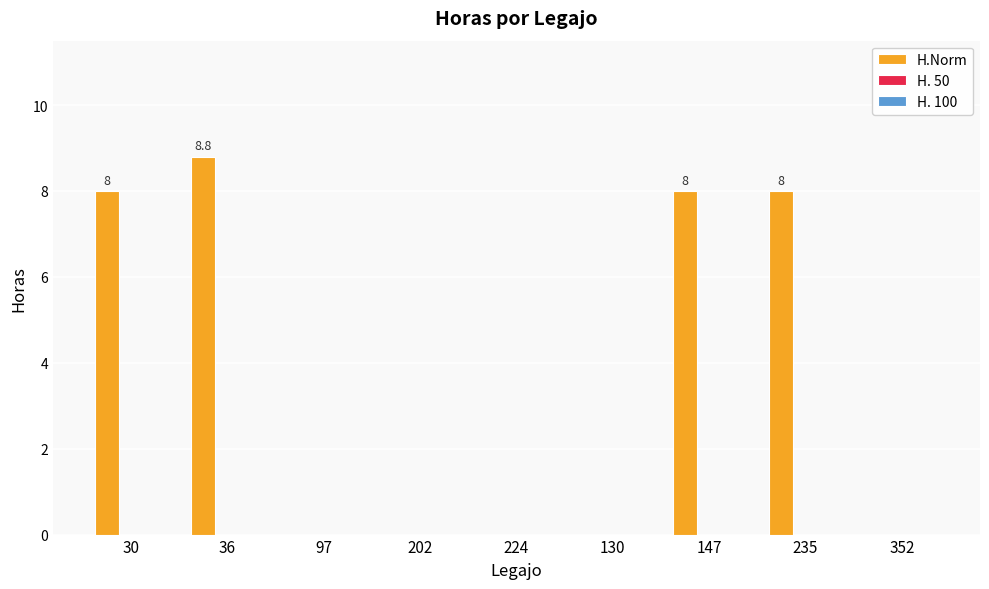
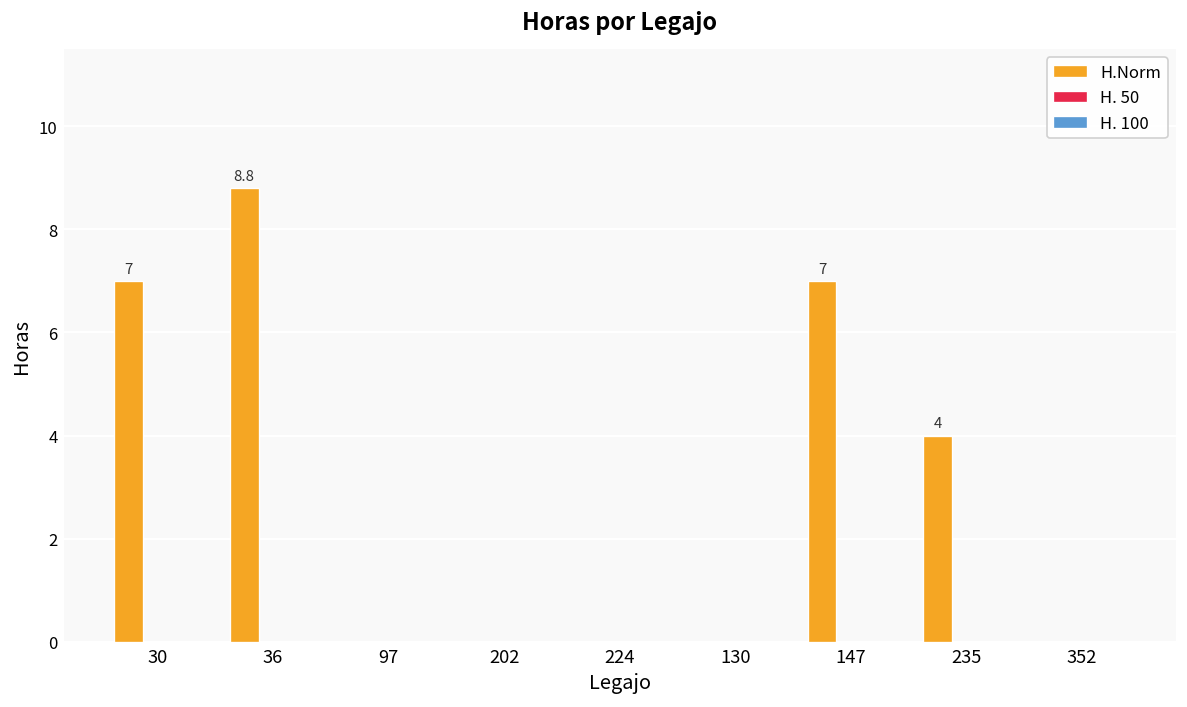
  {
    "H.Norm": {
-     "30": 8,
+     "30": 7,
      "36": 8.8,
-     "147": 8,
-     "235": 8
+     "147": 7,
+     "235": 4
    },
    "H. 50": {
      "30": 0.0,
      "36": 0.0,
      "97": 0.0,
      "202": 0.0,
      "224": 0.0,
      "130": 0.0,
      "147": 0.0,
      "235": 0.0,
      "352": 0.0
    },
    "H. 100": {
      "30": 0.0,
      "36": 0.0,
      "97": 0.0,
      "202": 0.0,
      "224": 0.0,
      "130": 0.0,
      "147": 0.0,
      "235": 0.0,
      "352": 0.0
    }
  }
